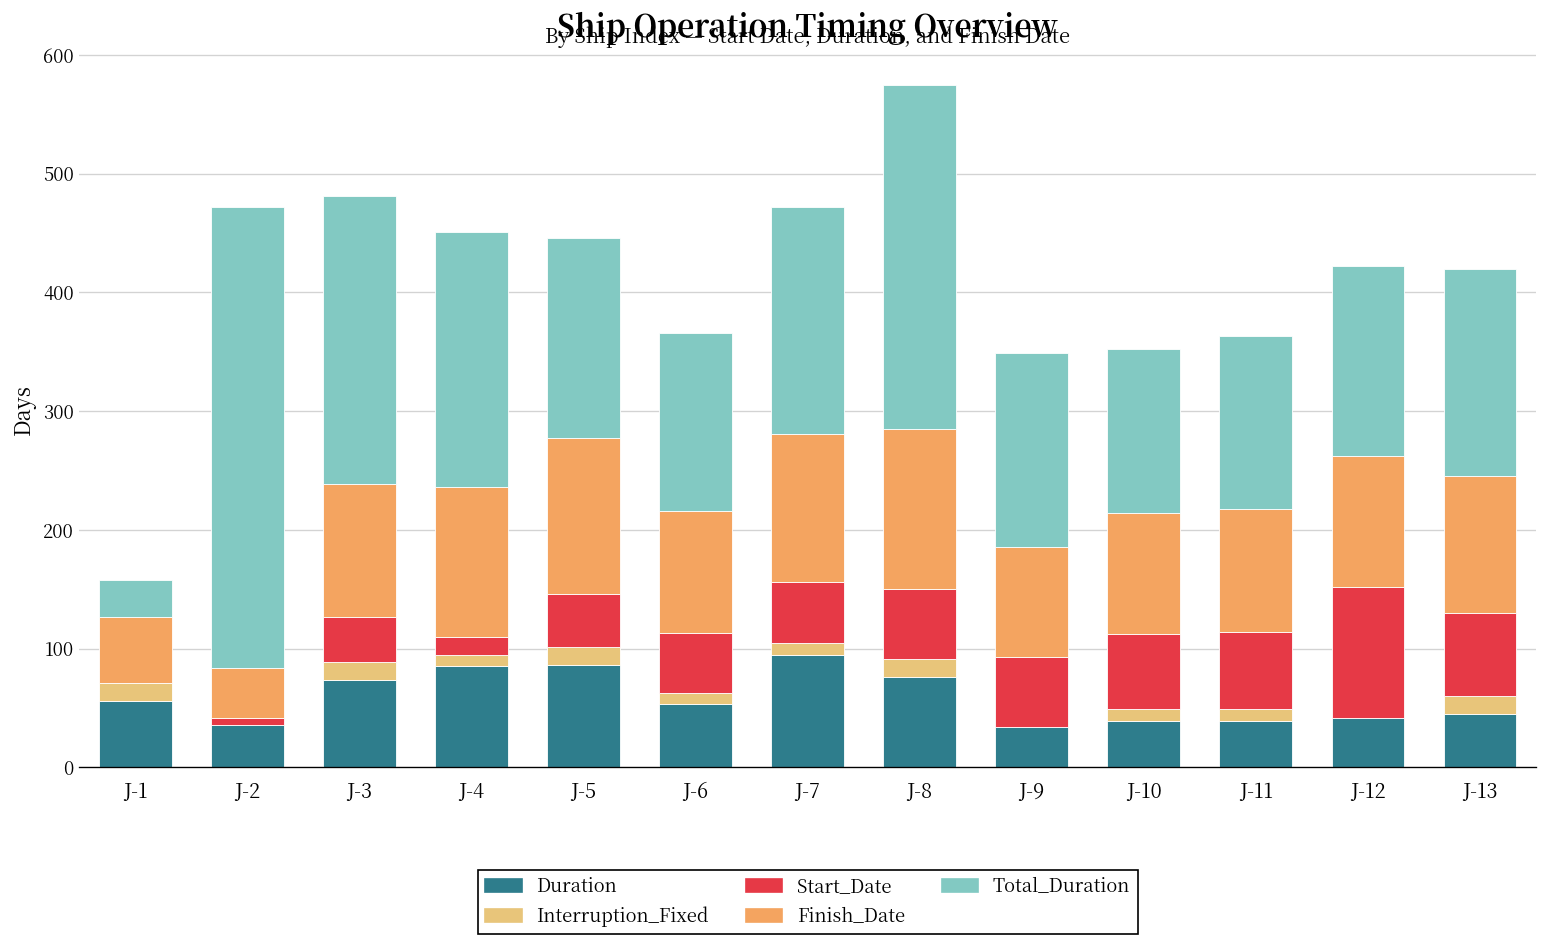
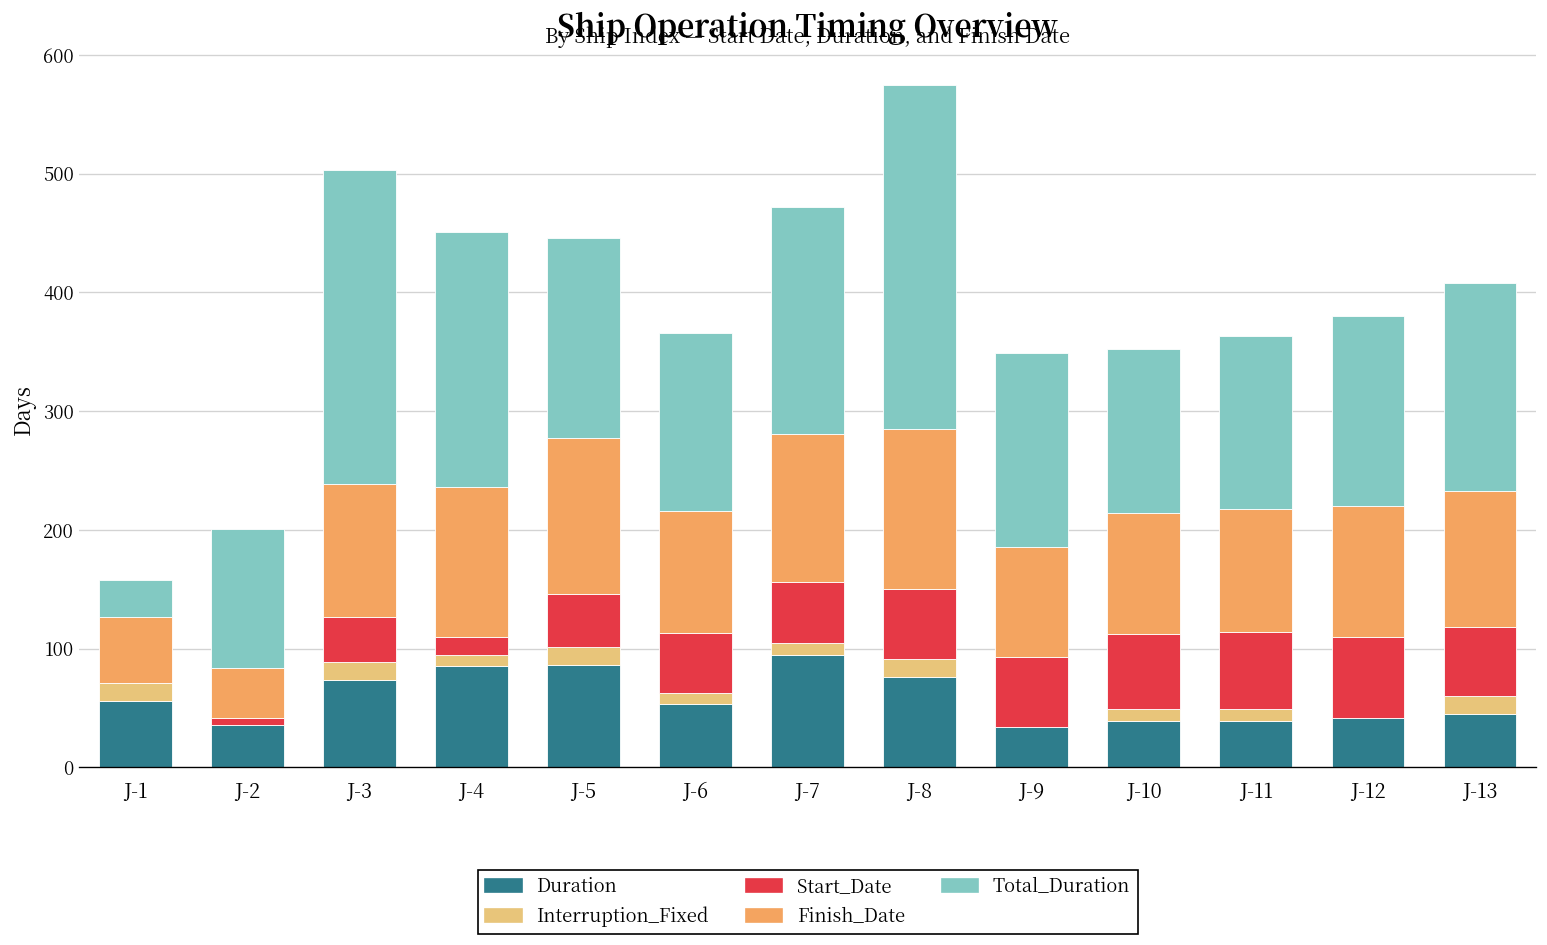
  {
    "Duration": {
      "J-1": 60,
      "J-2": 40,
      "J-3": 70,
      "J-4": 90,
      "J-5": 90,
      "J-6": 50,
      "J-7": 100,
      "J-8": 80,
      "J-9": 30,
      "J-10": 40,
      "J-11": 40,
      "J-12": 40,
      "J-13": 50
    },
    "Start_Date": {
      "J-1": 0,
      "J-2": 10,
      "J-3": 40,
      "J-4": 20,
      "J-5": 50,
      "J-6": 50,
      "J-7": 50,
      "J-8": 60,
      "J-9": 60,
      "J-10": 60,
      "J-11": 70,
-     "J-12": 110,
-     "J-13": 70
+     "J-12": 70,
+     "J-13": 60
    },
    "Total_Duration": {
      "J-1": 30,
-     "J-2": 390,
-     "J-3": 240,
+     "J-2": 120,
+     "J-3": 260,
      "J-4": 220,
      "J-5": 170,
      "J-6": 150,
      "J-7": 190,
      "J-8": 290,
      "J-9": 160,
      "J-10": 140,
      "J-11": 150,
      "J-12": 160,
      "J-13": 180
    }
  }
